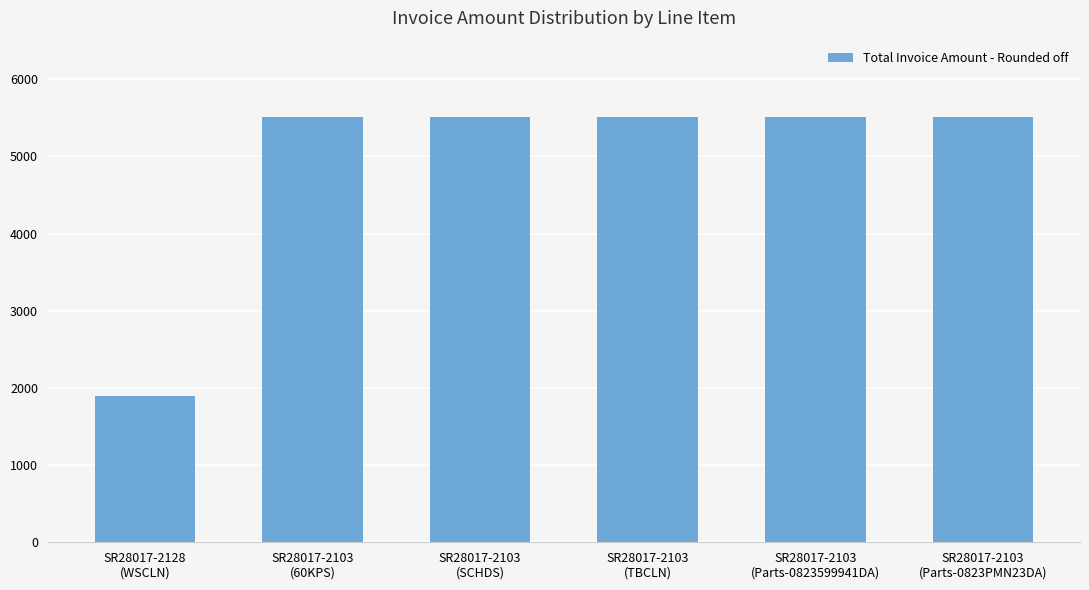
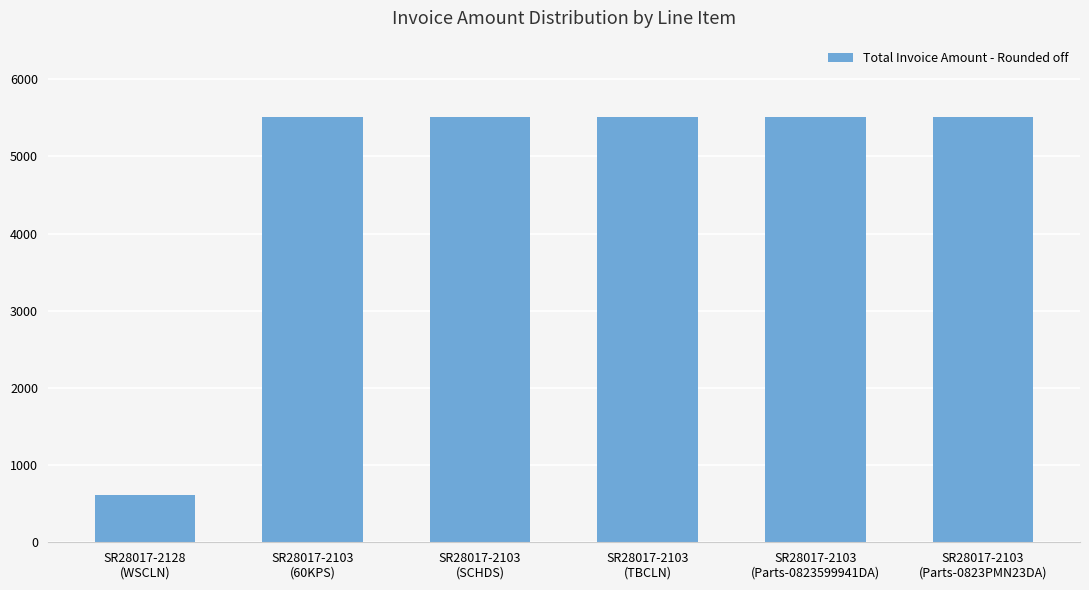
  {
-   "SR28017-2128 (WSCLN)": 1900,
+   "SR28017-2128 (WSCLN)": 600,
    "SR28017-2103 (60KPS)": 5500,
    "SR28017-2103 (SCHDS)": 5500,
    "SR28017-2103 (TBCLN)": 5500,
    "SR28017-2103 (Parts-0823599941DA)": 5500,
    "SR28017-2103 (Parts-0823PMN23DA)": 5500
  }
